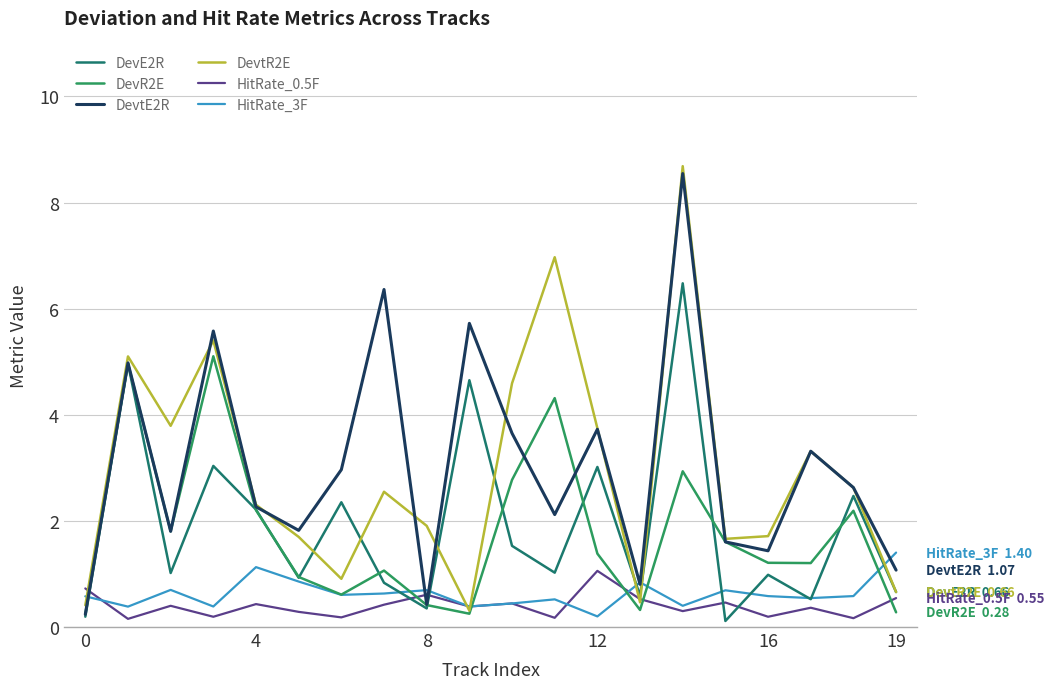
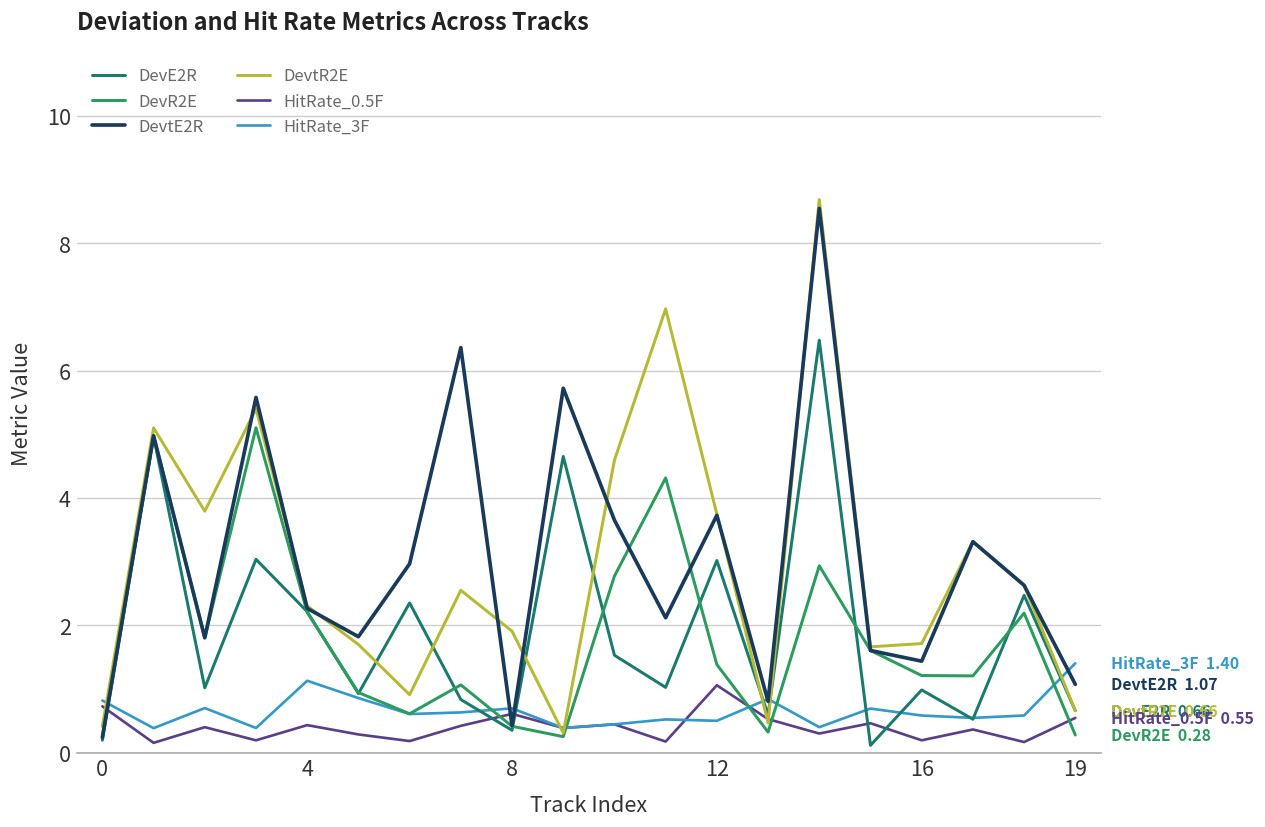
  {
    "DevtE2R": {
      "16": 1.4,
      "19": 1.1
    },
    "DevtR2E": {
      "0": 0.4,
      "8": 1.9,
      "16": 1.7
    },
    "HitRate_0.5F": {
      "0": 0.7,
      "4": 0.4,
      "8": 0.6,
      "12": 1.1,
      "16": 0.2,
      "19": 0.5
    },
    "HitRate_3F": {
-     "0": 0.6,
+     "0": 0.8,
      "4": 1.1,
      "8": 0.7,
-     "12": 0.2,
+     "12": 0.5,
      "16": 0.6,
      "19": 1.4
    }
  }
